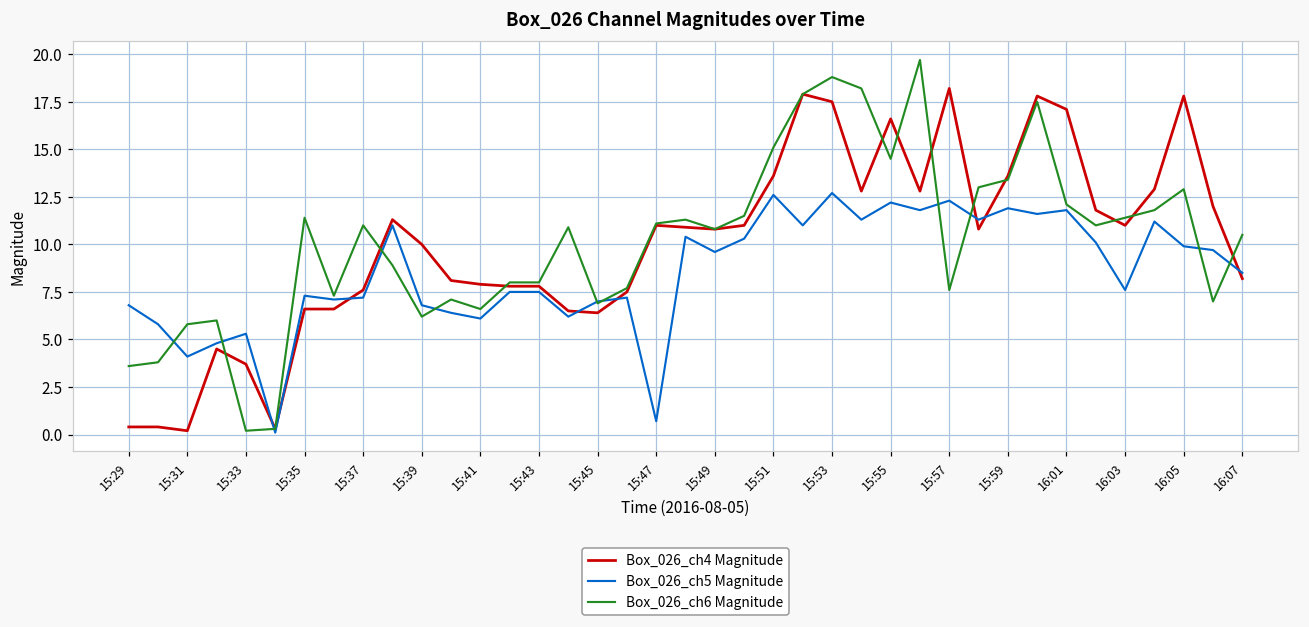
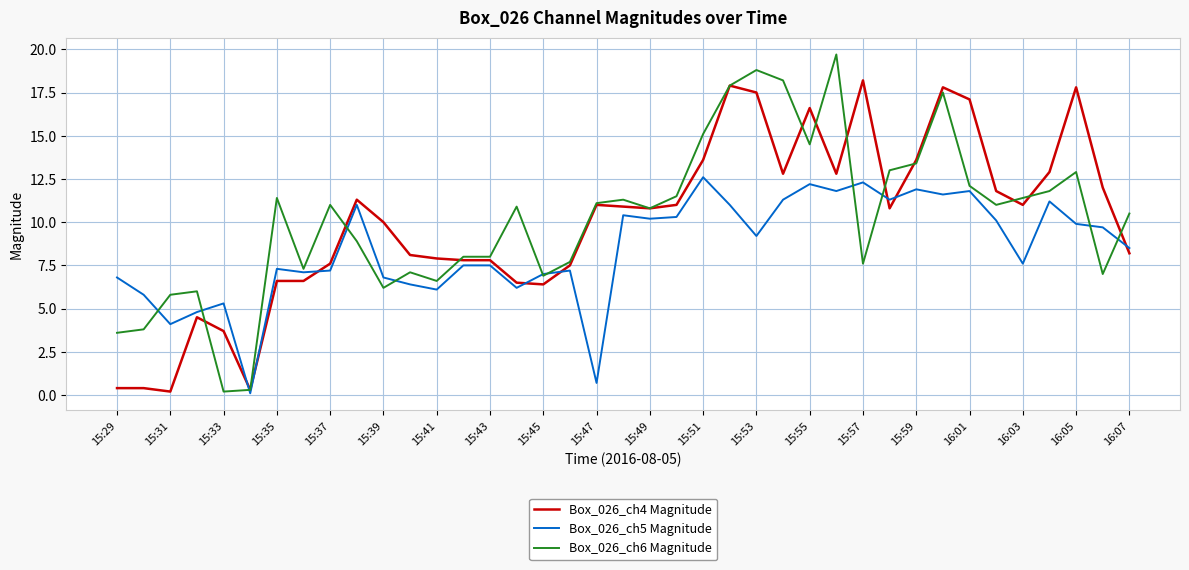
  {
    "Box_026_ch4 Magnitude": {
      "15:29": 0.4,
      "15:31": 0.2,
      "15:33": 3.7,
      "15:35": 6.6,
      "15:37": 7.6,
      "15:39": 10.0,
      "15:41": 7.9,
      "15:43": 7.8,
      "15:45": 6.4,
      "15:51": 13.6,
      "15:53": 17.5,
      "15:55": 16.6,
      "15:57": 18.2,
      "15:59": 13.6,
      "16:01": 17.1,
      "16:03": 11.0,
      "16:05": 17.8,
      "16:07": 8.2
    },
    "Box_026_ch5 Magnitude": {
      "15:29": 6.8,
      "15:31": 4.1,
      "15:33": 5.3,
      "15:35": 7.3,
      "15:37": 7.2,
      "15:39": 6.8,
      "15:41": 6.1,
      "15:43": 7.5,
      "15:47": 0.7,
-     "15:49": 9.6,
+     "15:49": 10.2,
      "15:51": 12.6,
-     "15:53": 12.7,
+     "15:53": 9.2,
      "15:55": 12.2,
      "15:57": 12.3,
      "15:59": 11.9,
      "16:01": 11.8,
      "16:03": 7.6,
      "16:05": 9.9,
      "16:07": 8.5
    },
    "Box_026_ch6 Magnitude": {
      "15:29": 3.6,
      "15:31": 5.8,
      "15:33": 0.2,
      "15:35": 11.4,
      "15:37": 11.0,
      "15:39": 6.2,
      "15:41": 6.6,
      "15:43": 8.0,
      "15:51": 15.1,
      "15:53": 18.8,
      "15:55": 14.5,
      "15:57": 7.6,
      "15:59": 13.4,
      "16:01": 12.1,
      "16:03": 11.4,
      "16:05": 12.9,
      "16:07": 10.5
    }
  }
